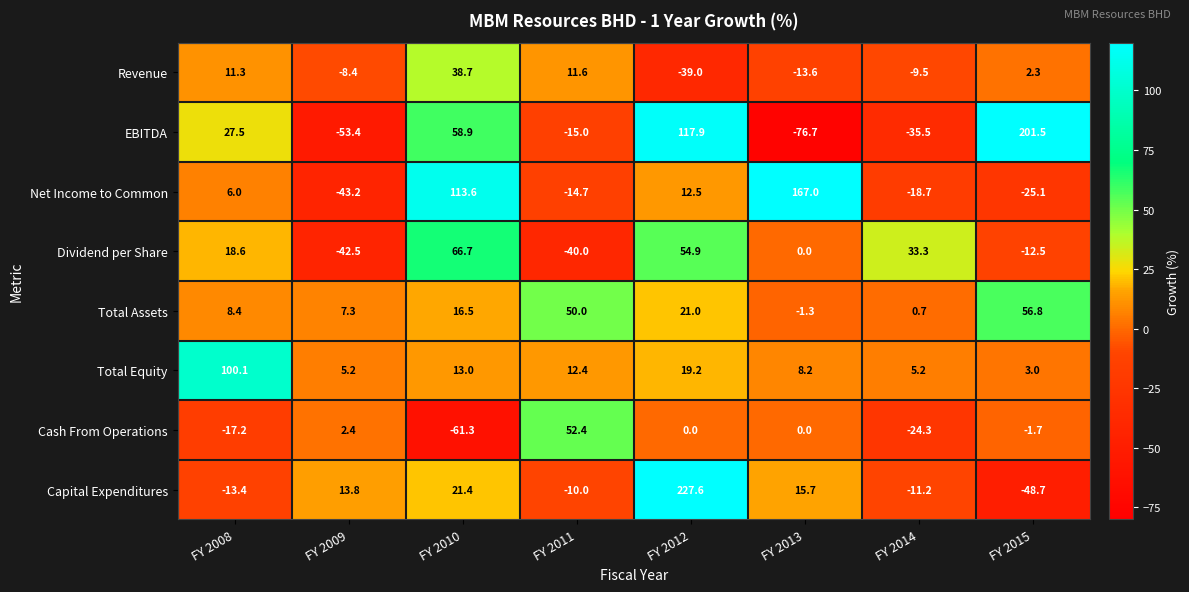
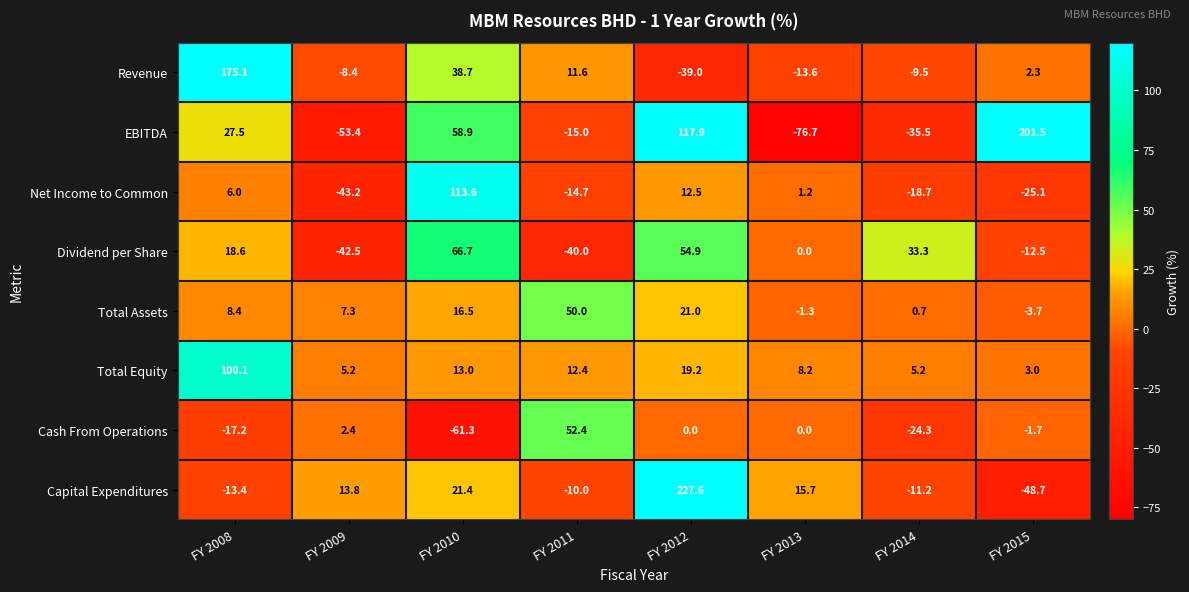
  {
    "Revenue": {
-     "FY 2008": 11.3,
+     "FY 2008": 175.1,
      "FY 2009": -8.4,
      "FY 2010": 38.7,
      "FY 2011": 11.6,
      "FY 2012": -39.0,
      "FY 2013": -13.6,
      "FY 2014": -9.5,
      "FY 2015": 2.3
    },
    "EBITDA": {
      "FY 2008": 27.5,
      "FY 2009": -53.4,
      "FY 2010": 58.9,
      "FY 2011": -15.0,
      "FY 2012": 117.9,
      "FY 2013": -76.7,
      "FY 2014": -35.5,
      "FY 2015": 201.5
    },
    "Net Income to Common": {
      "FY 2008": 6.0,
      "FY 2009": -43.2,
      "FY 2010": 113.6,
      "FY 2011": -14.7,
      "FY 2012": 12.5,
-     "FY 2013": 167.0,
+     "FY 2013": 1.2,
      "FY 2014": -18.7,
      "FY 2015": -25.1
    },
    "Dividend per Share": {
      "FY 2008": 18.6,
      "FY 2009": -42.5,
      "FY 2010": 66.7,
      "FY 2011": -40.0,
      "FY 2012": 54.9,
      "FY 2013": 0.0,
      "FY 2014": 33.3,
      "FY 2015": -12.5
    },
    "Total Assets": {
      "FY 2008": 8.4,
      "FY 2009": 7.3,
      "FY 2010": 16.5,
      "FY 2011": 50.0,
      "FY 2012": 21.0,
      "FY 2013": -1.3,
      "FY 2014": 0.7,
-     "FY 2015": 56.8
+     "FY 2015": -3.7
    },
    "Total Equity": {
      "FY 2008": 100.1,
      "FY 2009": 5.2,
      "FY 2010": 13.0,
      "FY 2011": 12.4,
      "FY 2012": 19.2,
      "FY 2013": 8.2,
      "FY 2014": 5.2,
      "FY 2015": 3.0
    },
    "Cash From Operations": {
      "FY 2008": -17.2,
      "FY 2009": 2.4,
      "FY 2010": -61.3,
      "FY 2011": 52.4,
      "FY 2012": 0.0,
      "FY 2013": 0.0,
      "FY 2014": -24.3,
      "FY 2015": -1.7
    },
    "Capital Expenditures": {
      "FY 2008": -13.4,
      "FY 2009": 13.8,
      "FY 2010": 21.4,
      "FY 2011": -10.0,
      "FY 2012": 227.6,
      "FY 2013": 15.7,
      "FY 2014": -11.2,
      "FY 2015": -48.7
    }
  }
